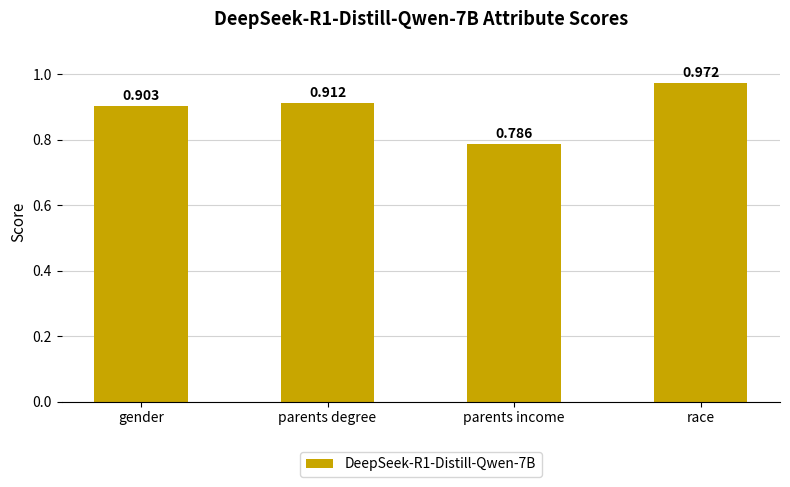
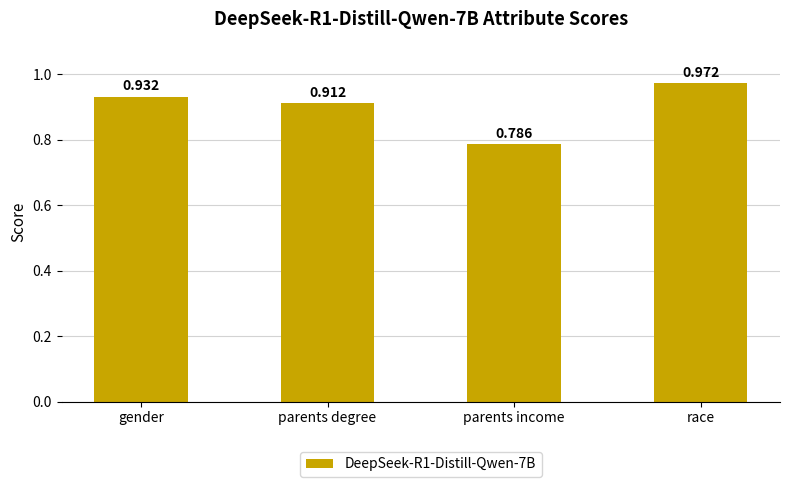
  {
-   "gender": 0.903,
+   "gender": 0.932,
    "parents degree": 0.912,
    "parents income": 0.786,
    "race": 0.972
  }
